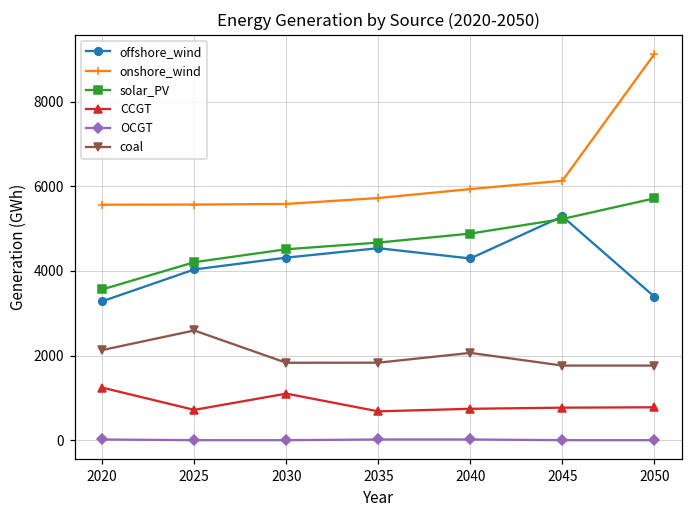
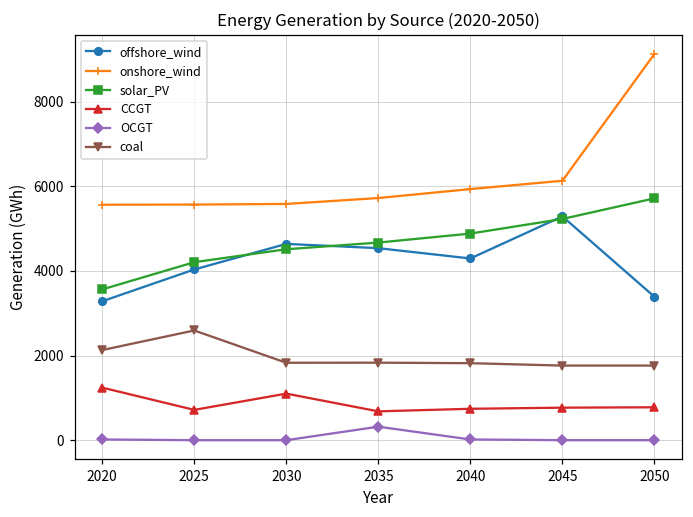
  {
    "offshore_wind": {
      "2020": 3300,
      "2025": 4000,
-     "2030": 4300,
+     "2030": 4600,
      "2035": 4500,
      "2040": 4300,
      "2050": 3400
    },
    "onshore_wind": {
      "2020": 5600,
      "2025": 5600,
      "2030": 5600,
      "2035": 5700,
      "2040": 5900,
      "2045": 6100,
      "2050": 9100
    },
    "solar_PV": {
      "2020": 3600,
      "2025": 4200,
      "2030": 4500,
      "2035": 4700,
      "2040": 4900,
      "2050": 5700
    },
    "CCGT": {
      "2020": 1200,
      "2025": 700,
      "2030": 1100,
      "2035": 700,
      "2040": 700,
      "2045": 800,
      "2050": 800
    },
    "OCGT": {
      "2020": 0,
      "2025": 0,
      "2030": 0,
-     "2035": 0,
+     "2035": 300,
      "2040": 0,
      "2045": 0,
      "2050": 0
    },
    "coal": {
      "2020": 2100,
      "2025": 2600,
      "2030": 1800,
      "2035": 1800,
-     "2040": 2100,
+     "2040": 1800,
      "2045": 1800,
      "2050": 1800
    }
  }
